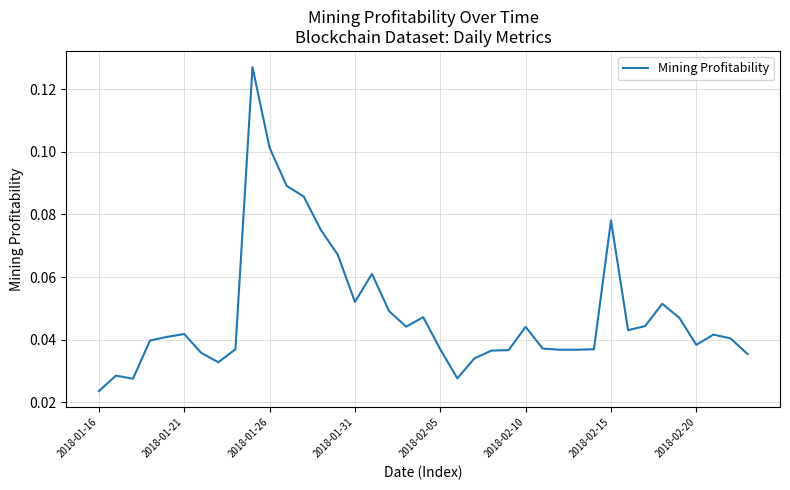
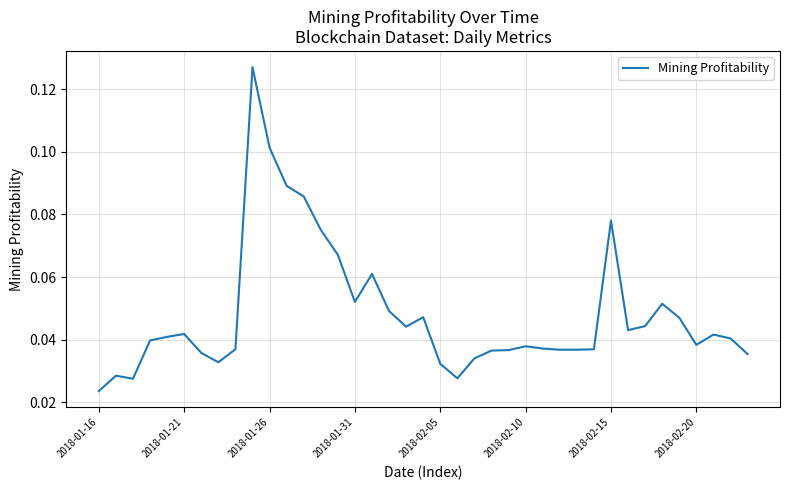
  {
    "2018-01-16": 0.024,
    "2018-01-21": 0.042,
    "2018-01-26": 0.101,
    "2018-01-31": 0.052,
-   "2018-02-05": 0.037,
-   "2018-02-10": 0.044,
+   "2018-02-05": 0.032,
+   "2018-02-10": 0.038,
    "2018-02-15": 0.078,
    "2018-02-20": 0.038
  }
